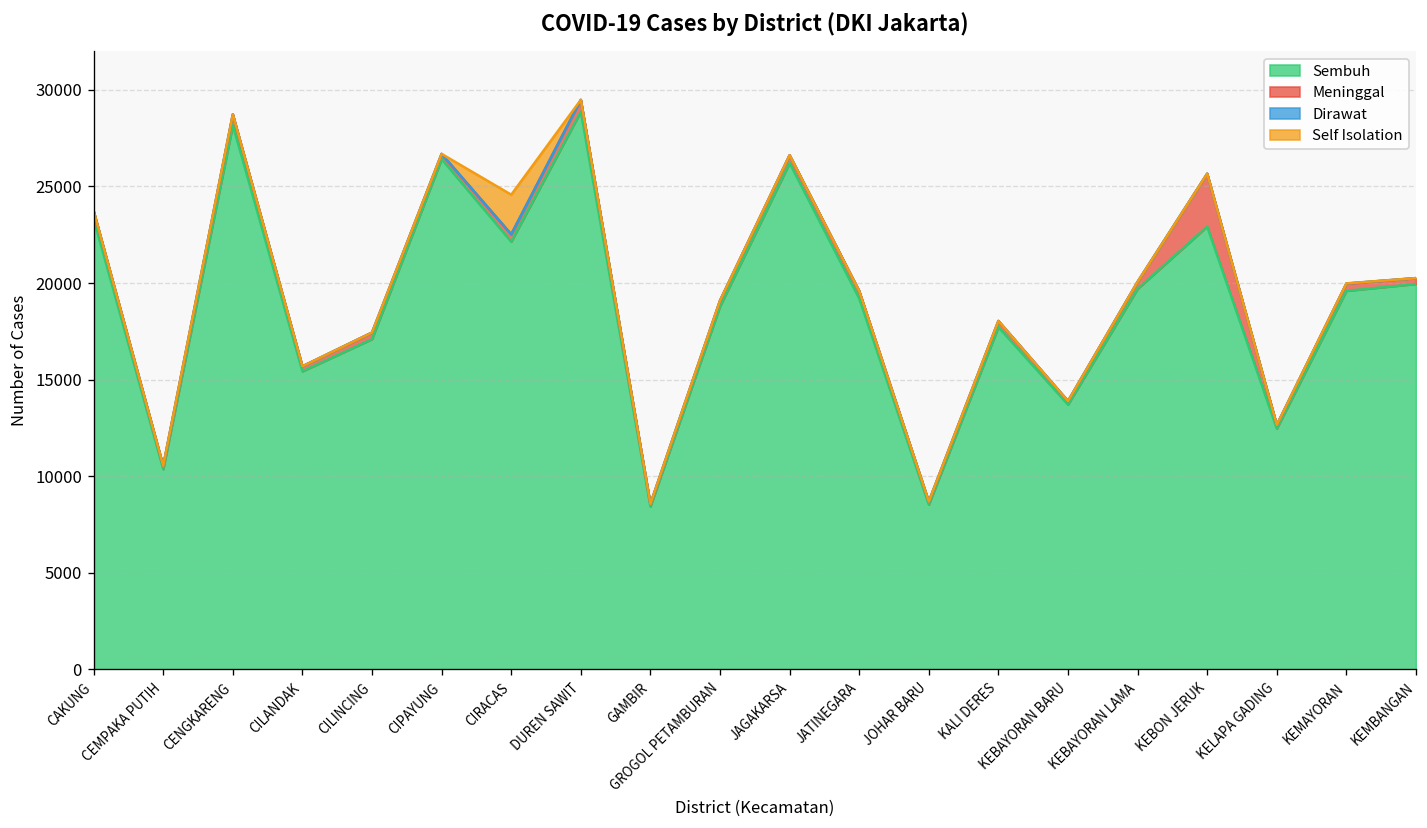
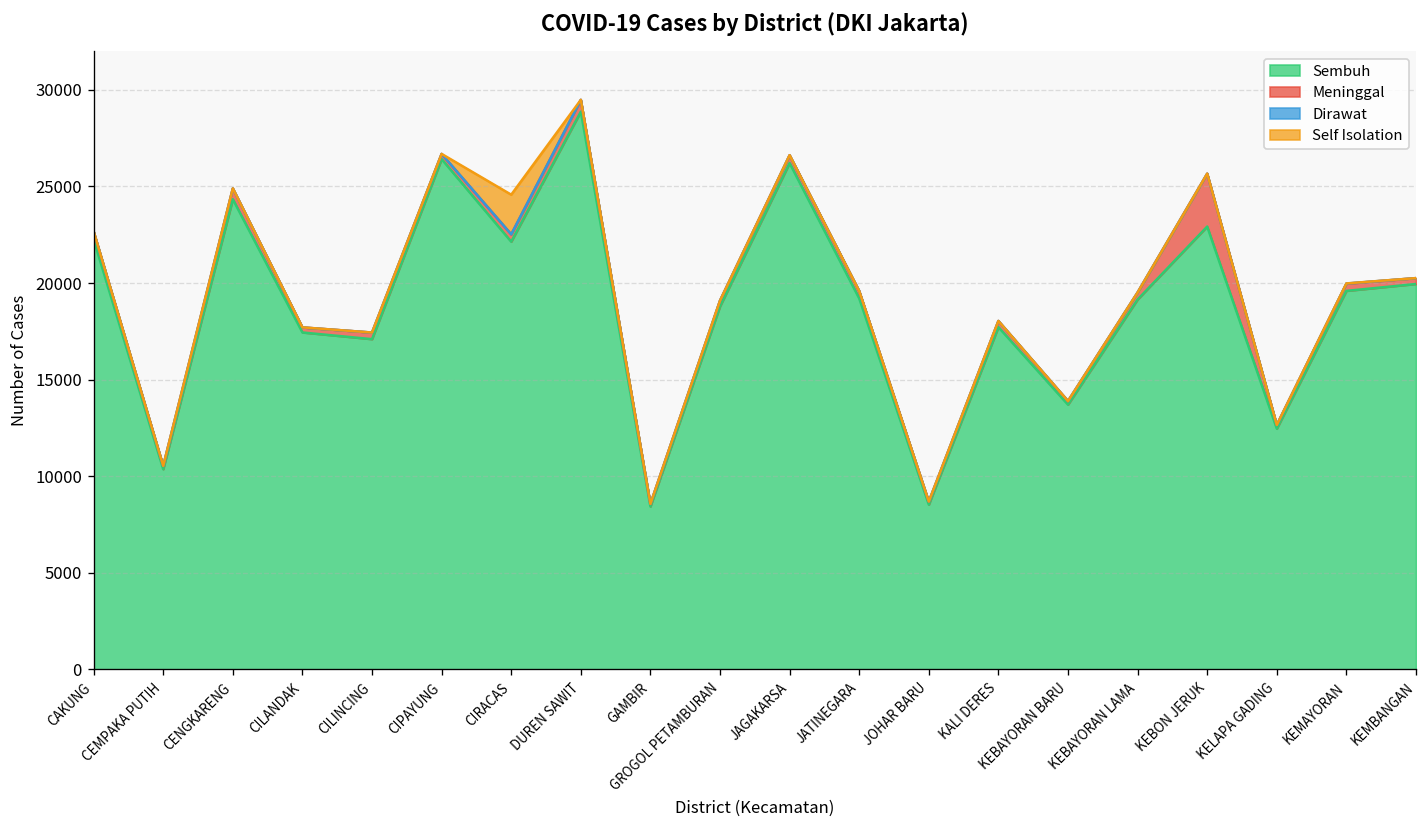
  {
    "Sembuh": {
-     "CAKUNG": 23300,
+     "CAKUNG": 22300,
      "CEMPAKA PUTIH": 10400,
-     "CENGKARENG": 28200,
-     "CILANDAK": 15400,
+     "CENGKARENG": 24300,
+     "CILANDAK": 17400,
      "CILINCING": 17100,
      "CIPAYUNG": 26400,
      "CIRACAS": 22100,
      "DUREN SAWIT": 28900,
      "GROGOL PETAMBURAN": 18800,
      "JAGAKARSA": 26200,
      "JATINEGARA": 19200,
      "KALI DERES": 17700,
      "KEBAYORAN BARU": 13700,
-     "KEBAYORAN LAMA": 19700,
+     "KEBAYORAN LAMA": 19100,
      "KEBON JERUK": 22900,
      "KELAPA GADING": 12500,
      "KEMAYORAN": 19600,
      "KEMBANGAN": 19900
    },
    "Dirawat": {
      "CIRACAS": 400
    },
    "Self Isolation": {
      "CIRACAS": 2100
    }
  }
